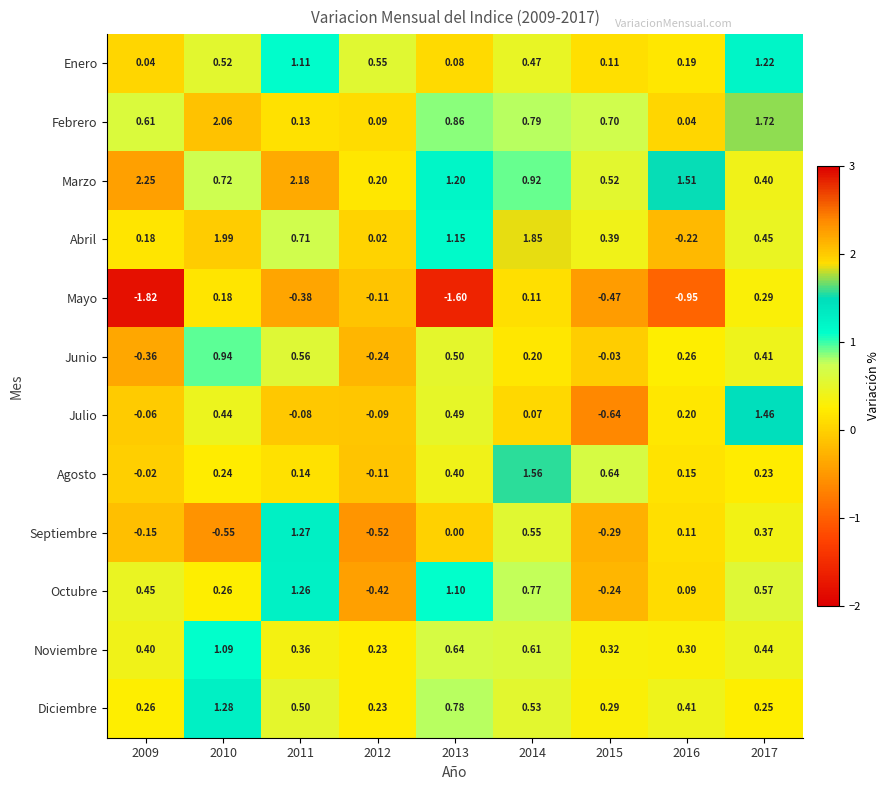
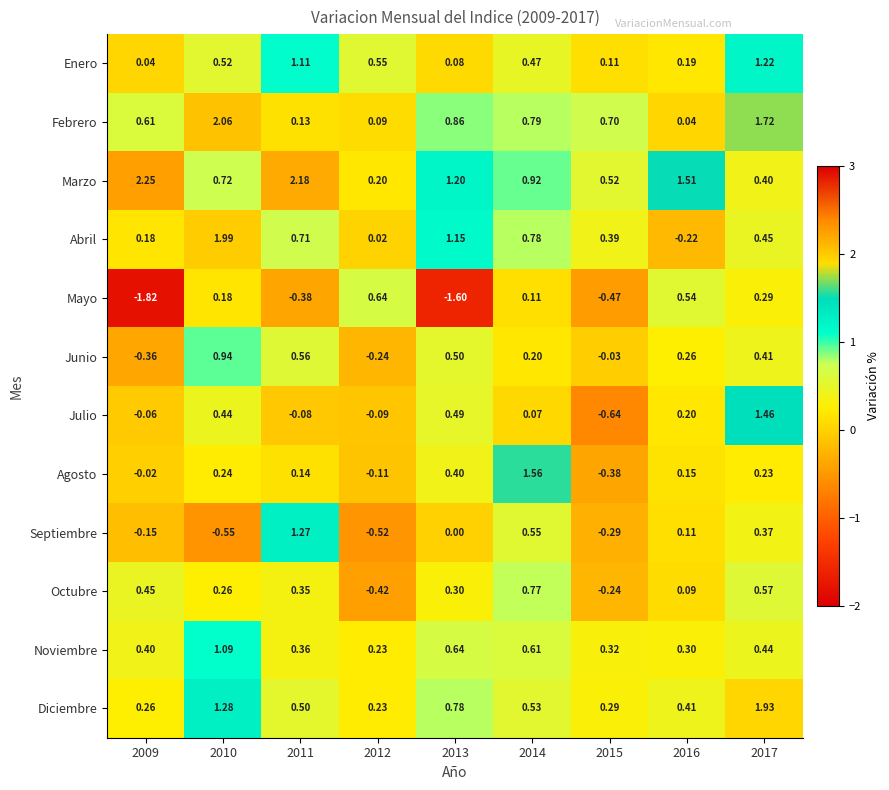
  {
    "Enero": {
      "2009": 0.04,
      "2010": 0.52,
      "2011": 1.11,
      "2012": 0.55,
      "2013": 0.08,
      "2014": 0.47,
      "2015": 0.11,
      "2016": 0.19,
      "2017": 1.22
    },
    "Febrero": {
      "2009": 0.61,
      "2010": 2.06,
      "2011": 0.13,
      "2012": 0.09,
      "2013": 0.86,
      "2014": 0.79,
      "2015": 0.70,
      "2016": 0.04,
      "2017": 1.72
    },
    "Marzo": {
      "2009": 2.25,
      "2010": 0.72,
      "2011": 2.18,
      "2012": 0.20,
      "2013": 1.20,
      "2014": 0.92,
      "2015": 0.52,
      "2016": 1.51,
      "2017": 0.40
    },
    "Abril": {
      "2009": 0.18,
      "2010": 1.99,
      "2011": 0.71,
      "2012": 0.02,
      "2013": 1.15,
-     "2014": 1.85,
+     "2014": 0.78,
      "2015": 0.39,
      "2016": -0.22,
      "2017": 0.45
    },
    "Mayo": {
      "2009": -1.82,
      "2010": 0.18,
      "2011": -0.38,
-     "2012": -0.11,
+     "2012": 0.64,
      "2013": -1.60,
      "2014": 0.11,
      "2015": -0.47,
-     "2016": -0.95,
+     "2016": 0.54,
      "2017": 0.29
    },
    "Junio": {
      "2009": -0.36,
      "2010": 0.94,
      "2011": 0.56,
      "2012": -0.24,
      "2013": 0.50,
      "2014": 0.20,
      "2015": -0.03,
      "2016": 0.26,
      "2017": 0.41
    },
    "Julio": {
      "2009": -0.06,
      "2010": 0.44,
      "2011": -0.08,
      "2012": -0.09,
      "2013": 0.49,
      "2014": 0.07,
      "2015": -0.64,
      "2016": 0.20,
      "2017": 1.46
    },
    "Agosto": {
      "2009": -0.02,
      "2010": 0.24,
      "2011": 0.14,
      "2012": -0.11,
      "2013": 0.40,
      "2014": 1.56,
-     "2015": 0.64,
+     "2015": -0.38,
      "2016": 0.15,
      "2017": 0.23
    },
    "Septiembre": {
      "2009": -0.15,
      "2010": -0.55,
      "2011": 1.27,
      "2012": -0.52,
      "2013": 0.00,
      "2014": 0.55,
      "2015": -0.29,
      "2016": 0.11,
      "2017": 0.37
    },
    "Octubre": {
      "2009": 0.45,
      "2010": 0.26,
-     "2011": 1.26,
+     "2011": 0.35,
      "2012": -0.42,
-     "2013": 1.10,
+     "2013": 0.30,
      "2014": 0.77,
      "2015": -0.24,
      "2016": 0.09,
      "2017": 0.57
    },
    "Noviembre": {
      "2009": 0.40,
      "2010": 1.09,
      "2011": 0.36,
      "2012": 0.23,
      "2013": 0.64,
      "2014": 0.61,
      "2015": 0.32,
      "2016": 0.30,
      "2017": 0.44
    },
    "Diciembre": {
      "2009": 0.26,
      "2010": 1.28,
      "2011": 0.50,
      "2012": 0.23,
      "2013": 0.78,
      "2014": 0.53,
      "2015": 0.29,
      "2016": 0.41,
-     "2017": 0.25
+     "2017": 1.93
    }
  }
